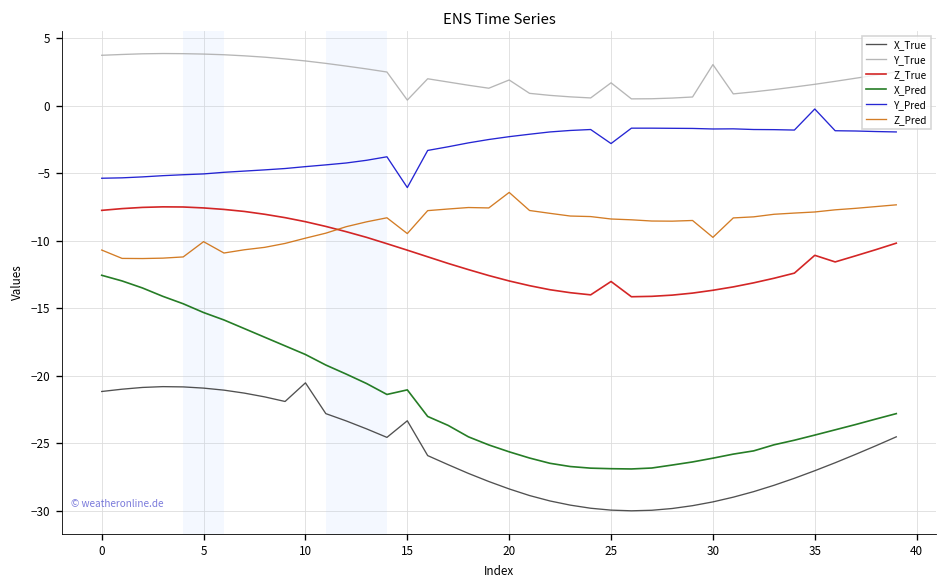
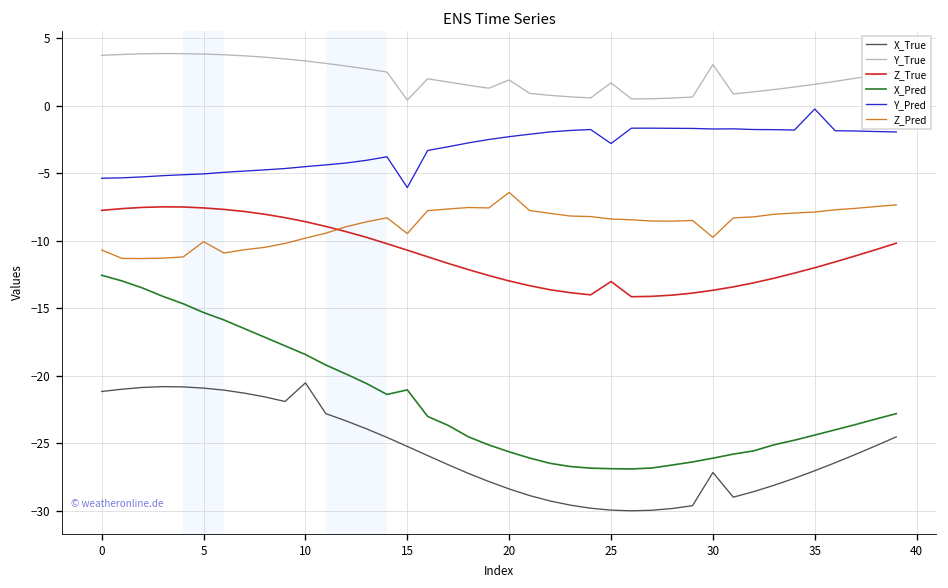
  {
    "X_True": {
      "0": -21.2,
      "5": -20.9,
      "10": -20.5,
-     "15": -23.4,
+     "15": -25.3,
      "20": -28.4,
      "25": -30.0,
-     "30": -29.4,
+     "30": -27.2,
      "35": -27.1
    },
    "Y_True": {
      "0": 3.7,
      "5": 3.8,
      "10": 3.3,
      "15": 0.4,
      "20": 1.9,
      "25": 1.7,
      "30": 3.0,
      "35": 1.6
    },
    "Z_True": {
      "0": -7.8,
      "5": -7.6,
      "10": -8.6,
      "15": -10.7,
      "20": -13.0,
      "25": -13.0,
      "30": -13.7,
-     "35": -11.1
+     "35": -12.0
    },
    "X_Pred": {
      "0": -12.6,
      "5": -15.3,
      "10": -18.4,
      "15": -21.1,
      "20": -25.7,
      "25": -26.9,
      "30": -26.1,
      "35": -24.4
    },
    "Y_Pred": {
      "0": -5.4,
      "5": -5.1,
      "10": -4.5,
      "15": -6.1,
      "20": -2.3,
      "25": -2.8,
      "30": -1.7,
      "35": -0.3
    },
    "Z_Pred": {
      "0": -10.7,
      "5": -10.1,
      "10": -9.8,
      "15": -9.5,
      "20": -6.4,
      "25": -8.4,
      "30": -9.8,
      "35": -7.9
    }
  }
